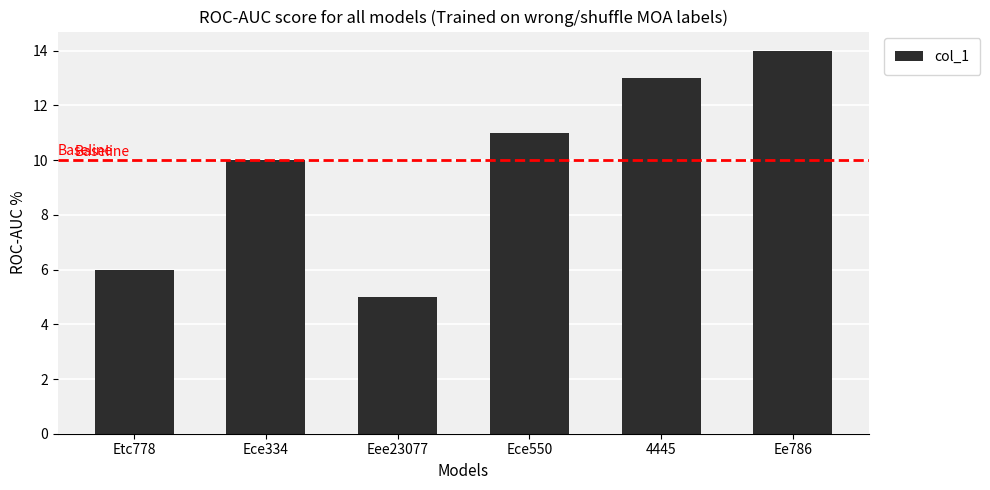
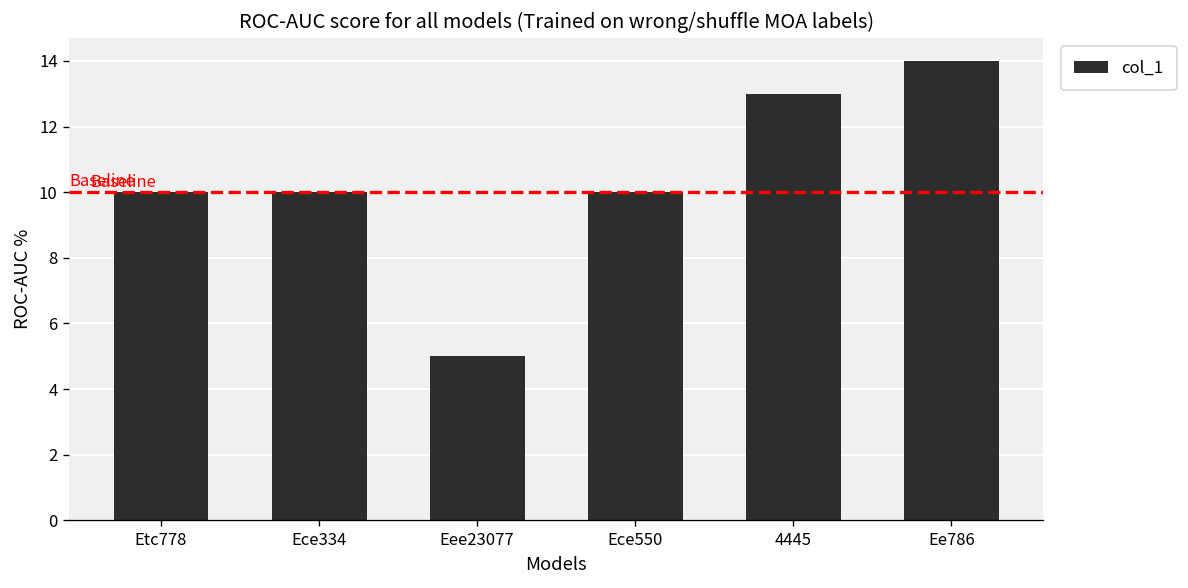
  {
-   "Etc778": 6,
+   "Etc778": 10,
    "Ece334": 10,
    "Eee23077": 5,
-   "Ece550": 11,
+   "Ece550": 10,
    "4445": 13,
    "Ee786": 14
  }
